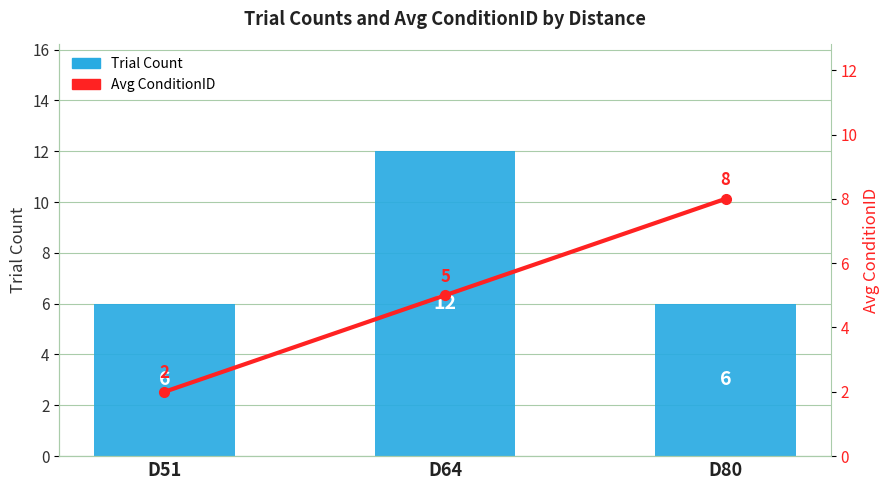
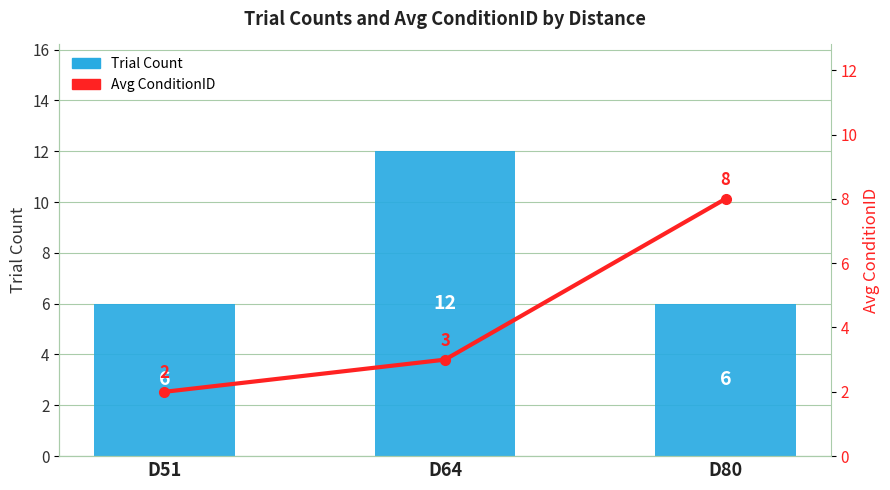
  {
    "Trial Count": {
      "D64": 12,
      "D80": 6
    },
    "Avg ConditionID": {
-     "D64": 5,
+     "D64": 3,
      "D80": 8
    }
  }
